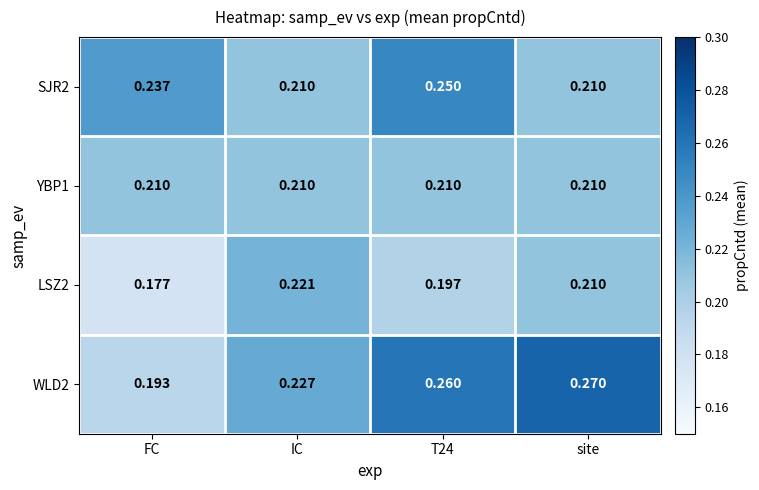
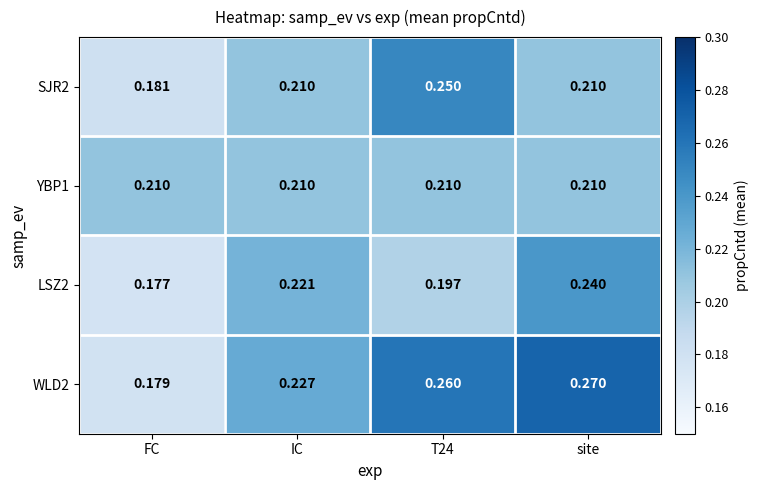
  {
    "SJR2": {
-     "FC": 0.237,
+     "FC": 0.181,
      "IC": 0.210,
      "T24": 0.250,
      "site": 0.210
    },
    "YBP1": {
      "FC": 0.210,
      "IC": 0.210,
      "T24": 0.210,
      "site": 0.210
    },
    "LSZ2": {
      "FC": 0.177,
      "IC": 0.221,
      "T24": 0.197,
-     "site": 0.210
+     "site": 0.240
    },
    "WLD2": {
-     "FC": 0.193,
+     "FC": 0.179,
      "IC": 0.227,
      "T24": 0.260,
      "site": 0.270
    }
  }
